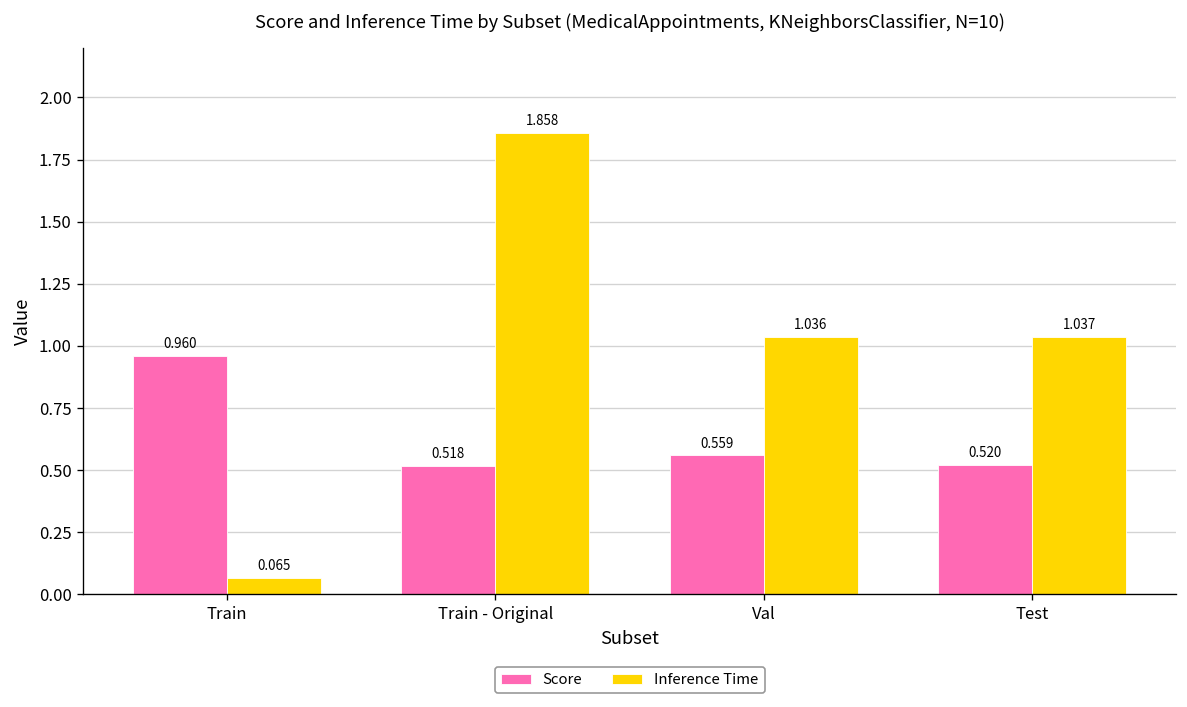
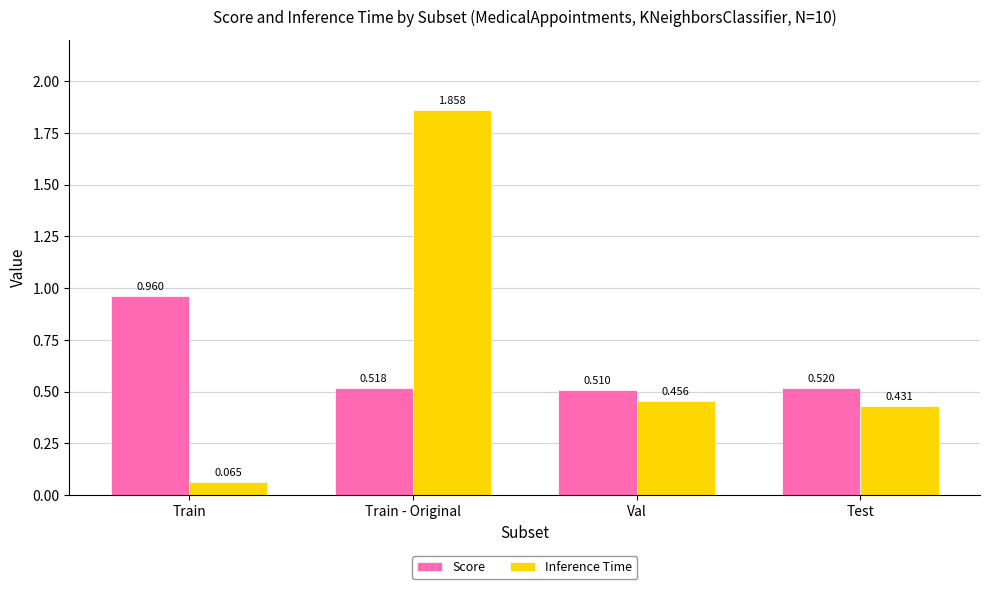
  {
    "Score": {
      "Train": 0.960,
      "Train - Original": 0.518,
-     "Val": 0.559,
+     "Val": 0.510,
      "Test": 0.520
    },
    "Inference Time": {
      "Train": 0.065,
      "Train - Original": 1.858,
-     "Val": 1.036,
-     "Test": 1.037
+     "Val": 0.456,
+     "Test": 0.431
    }
  }
